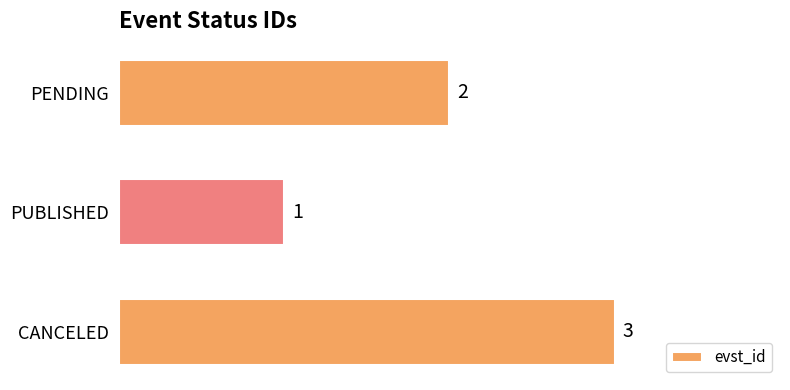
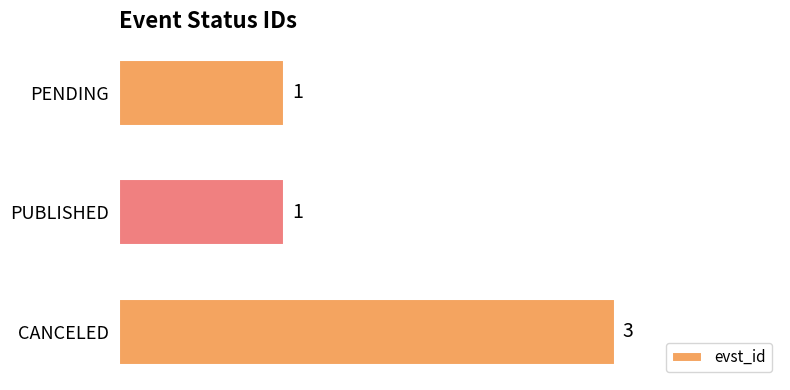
  {
-   "PENDING": 2,
+   "PENDING": 1,
    "PUBLISHED": 1,
    "CANCELED": 3
  }
